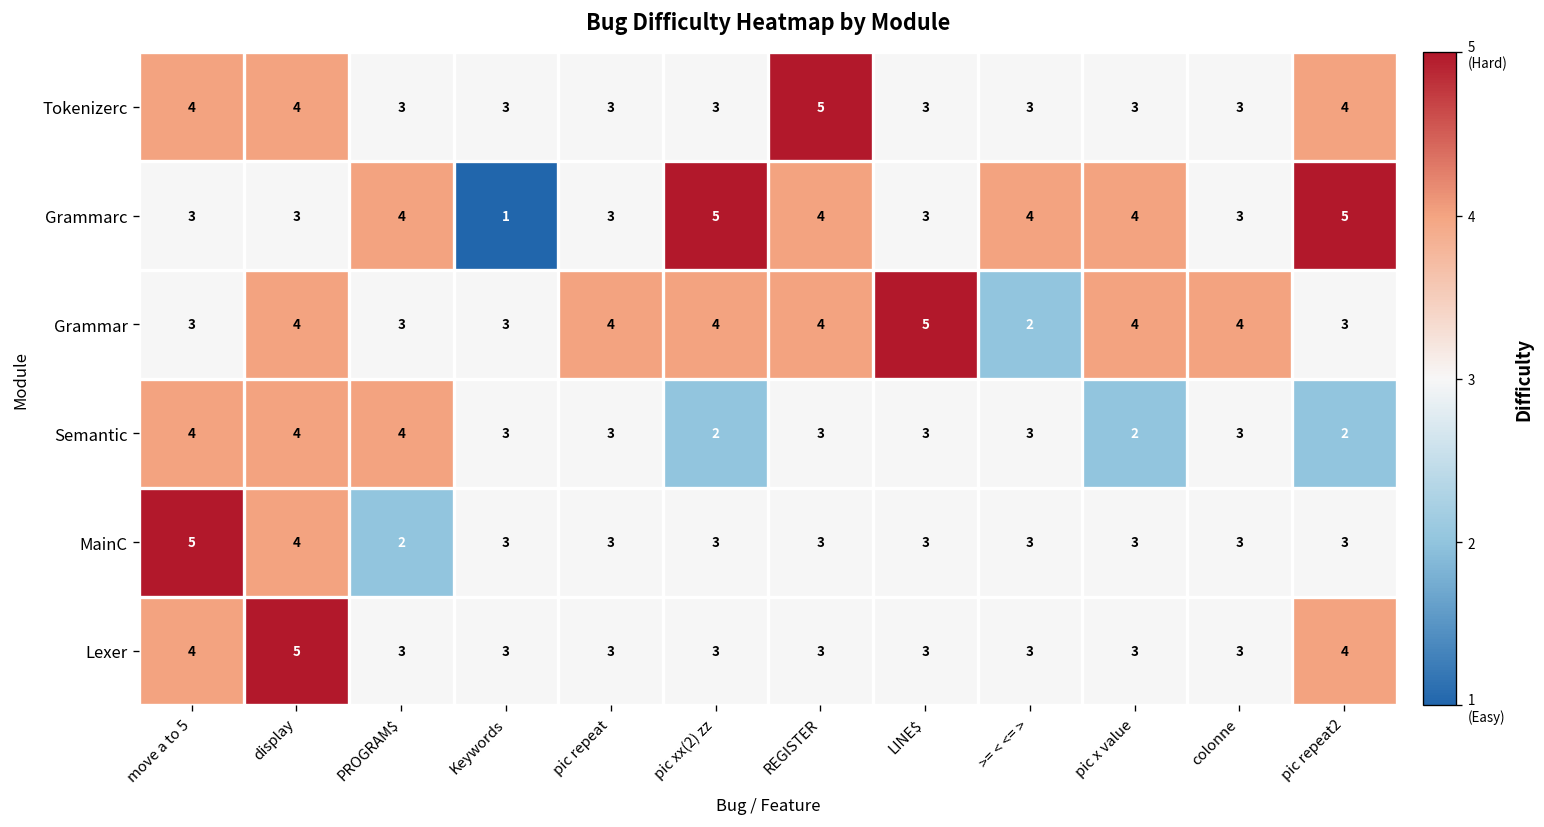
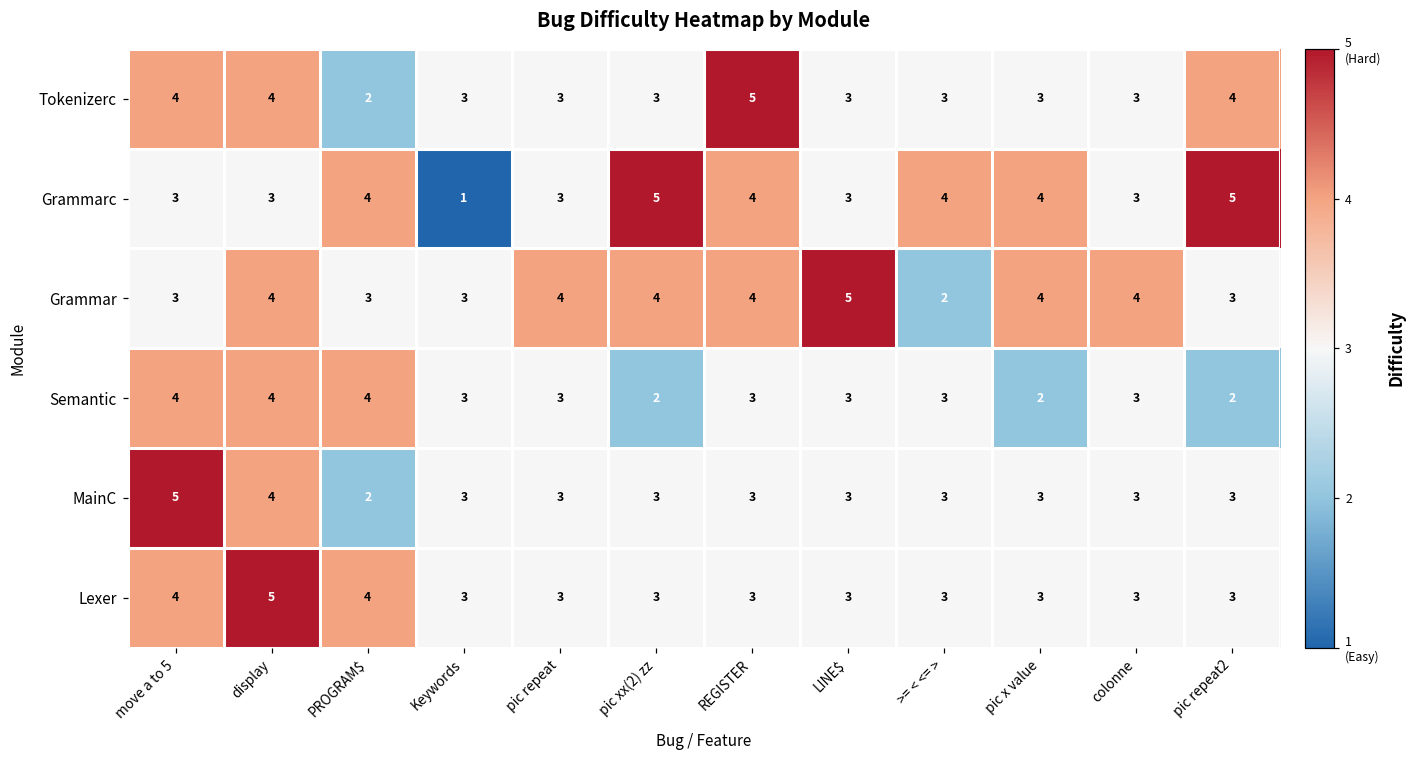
  {
    "Tokenizerc": {
      "move a to 5": 4,
      "display": 4,
-     "PROGRAM$": 3,
+     "PROGRAM$": 2,
      "Keywords": 3,
      "pic repeat": 3,
      "pic xx(2) zz": 3,
      "REGISTER": 5,
      "LINE$": 3,
      ">= < <= >": 3,
      "pic x value": 3,
      "colonne": 3,
      "pic repeat2": 4
    },
    "Grammarc": {
      "move a to 5": 3,
      "display": 3,
      "PROGRAM$": 4,
      "Keywords": 1,
      "pic repeat": 3,
      "pic xx(2) zz": 5,
      "REGISTER": 4,
      "LINE$": 3,
      ">= < <= >": 4,
      "pic x value": 4,
      "colonne": 3,
      "pic repeat2": 5
    },
    "Grammar": {
      "move a to 5": 3,
      "display": 4,
      "PROGRAM$": 3,
      "Keywords": 3,
      "pic repeat": 4,
      "pic xx(2) zz": 4,
      "REGISTER": 4,
      "LINE$": 5,
      ">= < <= >": 2,
      "pic x value": 4,
      "colonne": 4,
      "pic repeat2": 3
    },
    "Semantic": {
      "move a to 5": 4,
      "display": 4,
      "PROGRAM$": 4,
      "Keywords": 3,
      "pic repeat": 3,
      "pic xx(2) zz": 2,
      "REGISTER": 3,
      "LINE$": 3,
      ">= < <= >": 3,
      "pic x value": 2,
      "colonne": 3,
      "pic repeat2": 2
    },
    "MainC": {
      "move a to 5": 5,
      "display": 4,
      "PROGRAM$": 2,
      "Keywords": 3,
      "pic repeat": 3,
      "pic xx(2) zz": 3,
      "REGISTER": 3,
      "LINE$": 3,
      ">= < <= >": 3,
      "pic x value": 3,
      "colonne": 3,
      "pic repeat2": 3
    },
    "Lexer": {
      "move a to 5": 4,
      "display": 5,
-     "PROGRAM$": 3,
+     "PROGRAM$": 4,
      "Keywords": 3,
      "pic repeat": 3,
      "pic xx(2) zz": 3,
      "REGISTER": 3,
      "LINE$": 3,
      ">= < <= >": 3,
      "pic x value": 3,
      "colonne": 3,
-     "pic repeat2": 4
+     "pic repeat2": 3
    }
  }
